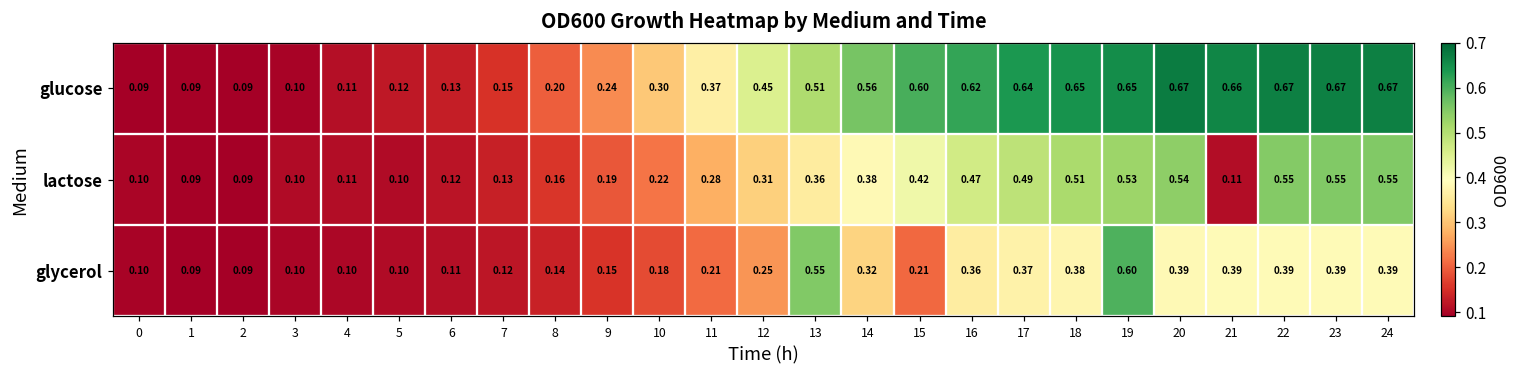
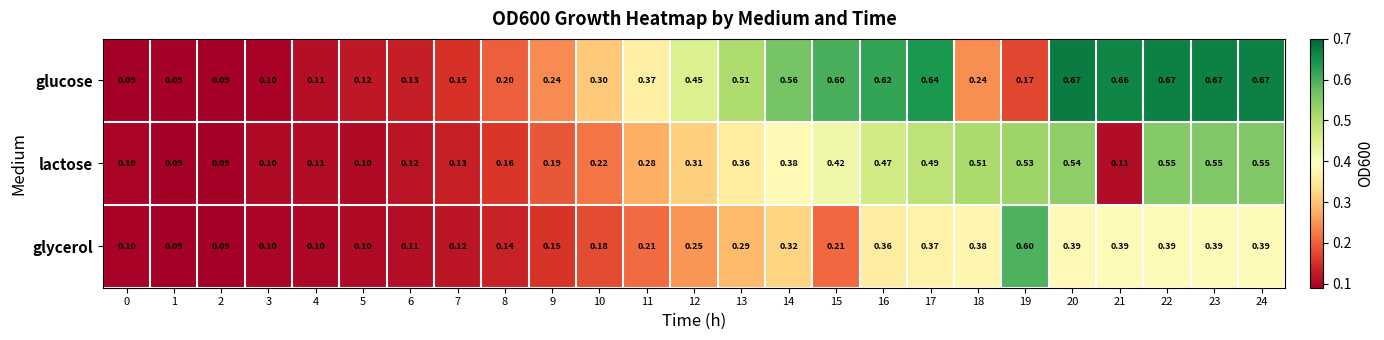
  {
    "glucose": {
      "0": 0.09,
      "1": 0.09,
      "2": 0.09,
      "3": 0.10,
      "4": 0.11,
      "5": 0.12,
      "6": 0.13,
      "7": 0.15,
      "8": 0.20,
      "9": 0.24,
      "10": 0.30,
      "11": 0.37,
      "12": 0.45,
      "13": 0.51,
      "14": 0.56,
      "15": 0.60,
      "16": 0.62,
      "17": 0.64,
-     "18": 0.65,
-     "19": 0.65,
+     "18": 0.24,
+     "19": 0.17,
      "20": 0.67,
      "21": 0.66,
      "22": 0.67,
      "23": 0.67,
      "24": 0.67
    },
    "lactose": {
      "0": 0.10,
      "1": 0.09,
      "2": 0.09,
      "3": 0.10,
      "4": 0.11,
      "5": 0.10,
      "6": 0.12,
      "7": 0.13,
      "8": 0.16,
      "9": 0.19,
      "10": 0.22,
      "11": 0.28,
      "12": 0.31,
      "13": 0.36,
      "14": 0.38,
      "15": 0.42,
      "16": 0.47,
      "17": 0.49,
      "18": 0.51,
      "19": 0.53,
      "20": 0.54,
      "21": 0.11,
      "22": 0.55,
      "23": 0.55,
      "24": 0.55
    },
    "glycerol": {
      "0": 0.10,
      "1": 0.09,
      "2": 0.09,
      "3": 0.10,
      "4": 0.10,
      "5": 0.10,
      "6": 0.11,
      "7": 0.12,
      "8": 0.14,
      "9": 0.15,
      "10": 0.18,
      "11": 0.21,
      "12": 0.25,
-     "13": 0.55,
+     "13": 0.29,
      "14": 0.32,
      "15": 0.21,
      "16": 0.36,
      "17": 0.37,
      "18": 0.38,
      "19": 0.60,
      "20": 0.39,
      "21": 0.39,
      "22": 0.39,
      "23": 0.39,
      "24": 0.39
    }
  }
